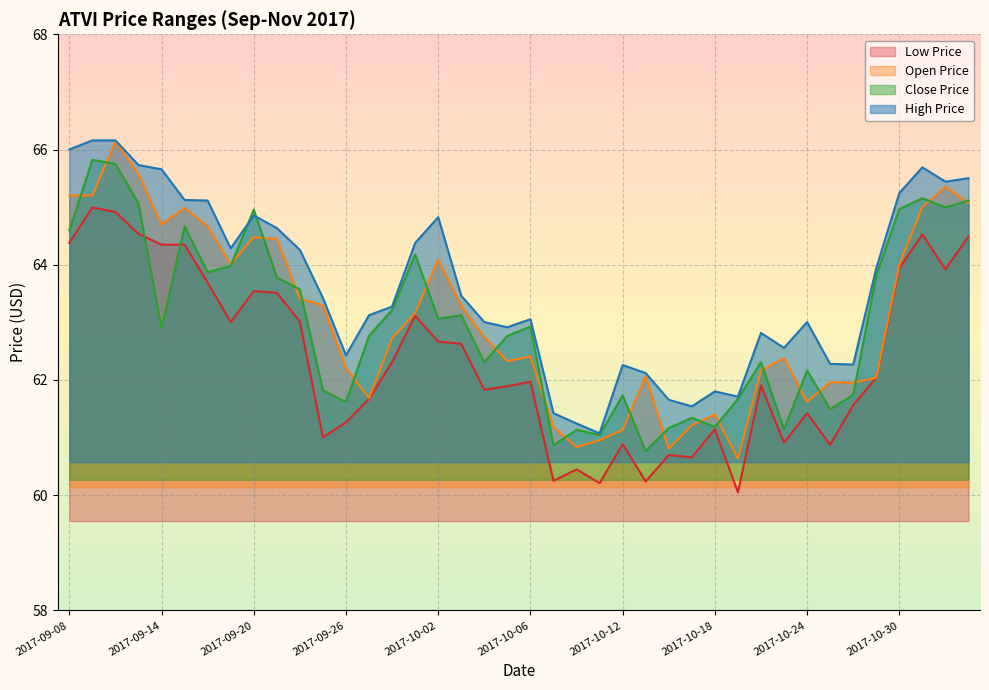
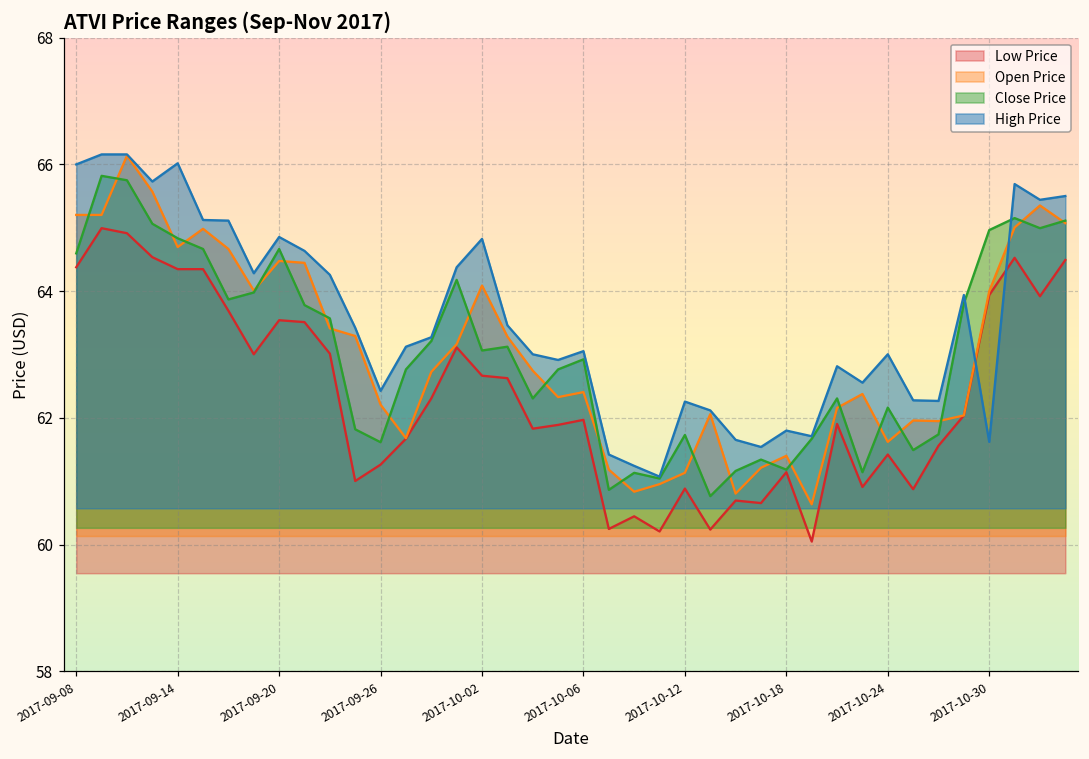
  {
    "Close Price": {
      "2017-09-08": 64.6,
-     "2017-09-14": 62.9,
-     "2017-09-20": 65.0,
+     "2017-09-14": 64.8,
+     "2017-09-20": 64.7,
      "2017-09-26": 61.6,
      "2017-10-02": 63.1,
      "2017-10-06": 62.9,
      "2017-10-12": 61.7,
      "2017-10-24": 62.2,
      "2017-10-30": 65.0
    },
    "High Price": {
      "2017-09-08": 66.0,
-     "2017-09-14": 65.7,
+     "2017-09-14": 66.0,
      "2017-09-20": 64.9,
      "2017-09-26": 62.4,
      "2017-10-02": 64.8,
      "2017-10-06": 63.1,
      "2017-10-12": 62.3,
      "2017-10-18": 61.8,
      "2017-10-24": 63.0,
-     "2017-10-30": 65.2
+     "2017-10-30": 61.6
    }
  }
